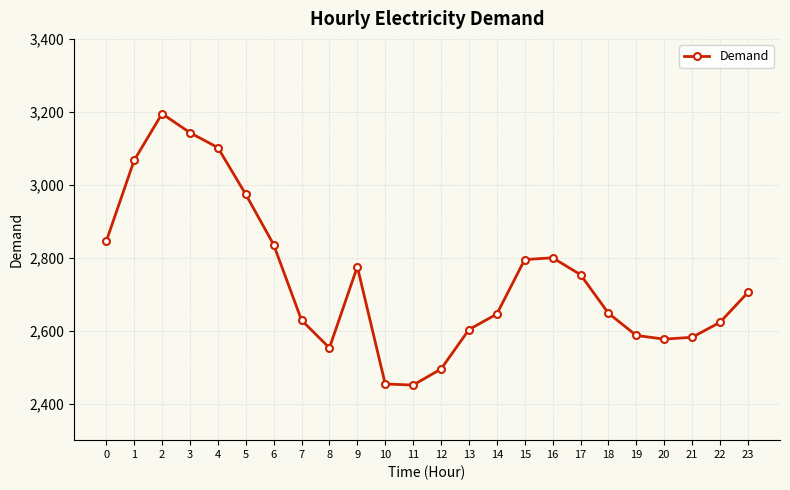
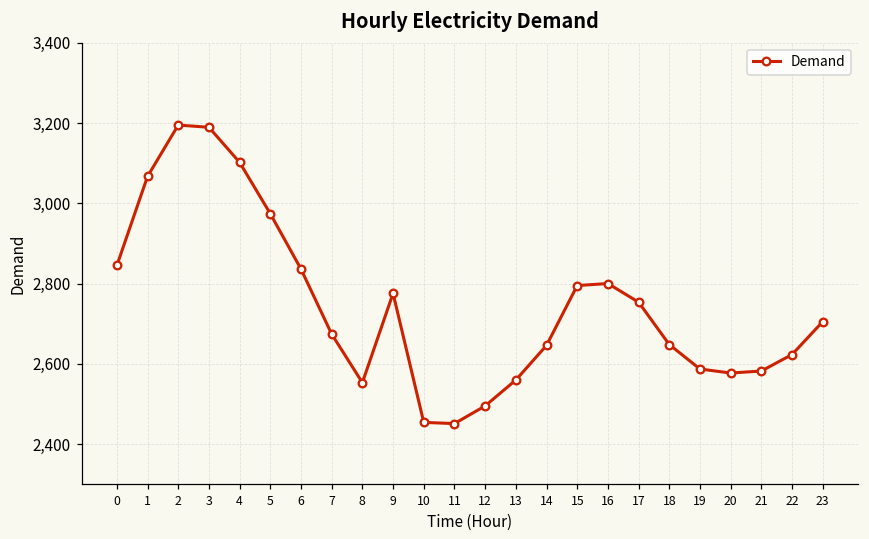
  {
    "0": "2,850",
    "1": "3,070",
    "2": "3,200",
-   "3": "3,140",
+   "3": "3,190",
    "4": "3,100",
    "5": "2,970",
    "6": "2,840",
-   "7": "2,630",
+   "7": "2,670",
    "8": "2,550",
    "9": "2,780",
    "10": "2,450",
    "11": "2,450",
    "12": "2,500",
-   "13": "2,600",
+   "13": "2,560",
    "14": "2,650",
    "15": "2,800",
    "16": "2,800",
    "17": "2,750",
    "18": "2,650",
    "19": "2,590",
    "20": "2,580",
    "21": "2,580",
    "22": "2,620",
    "23": "2,710"
  }
